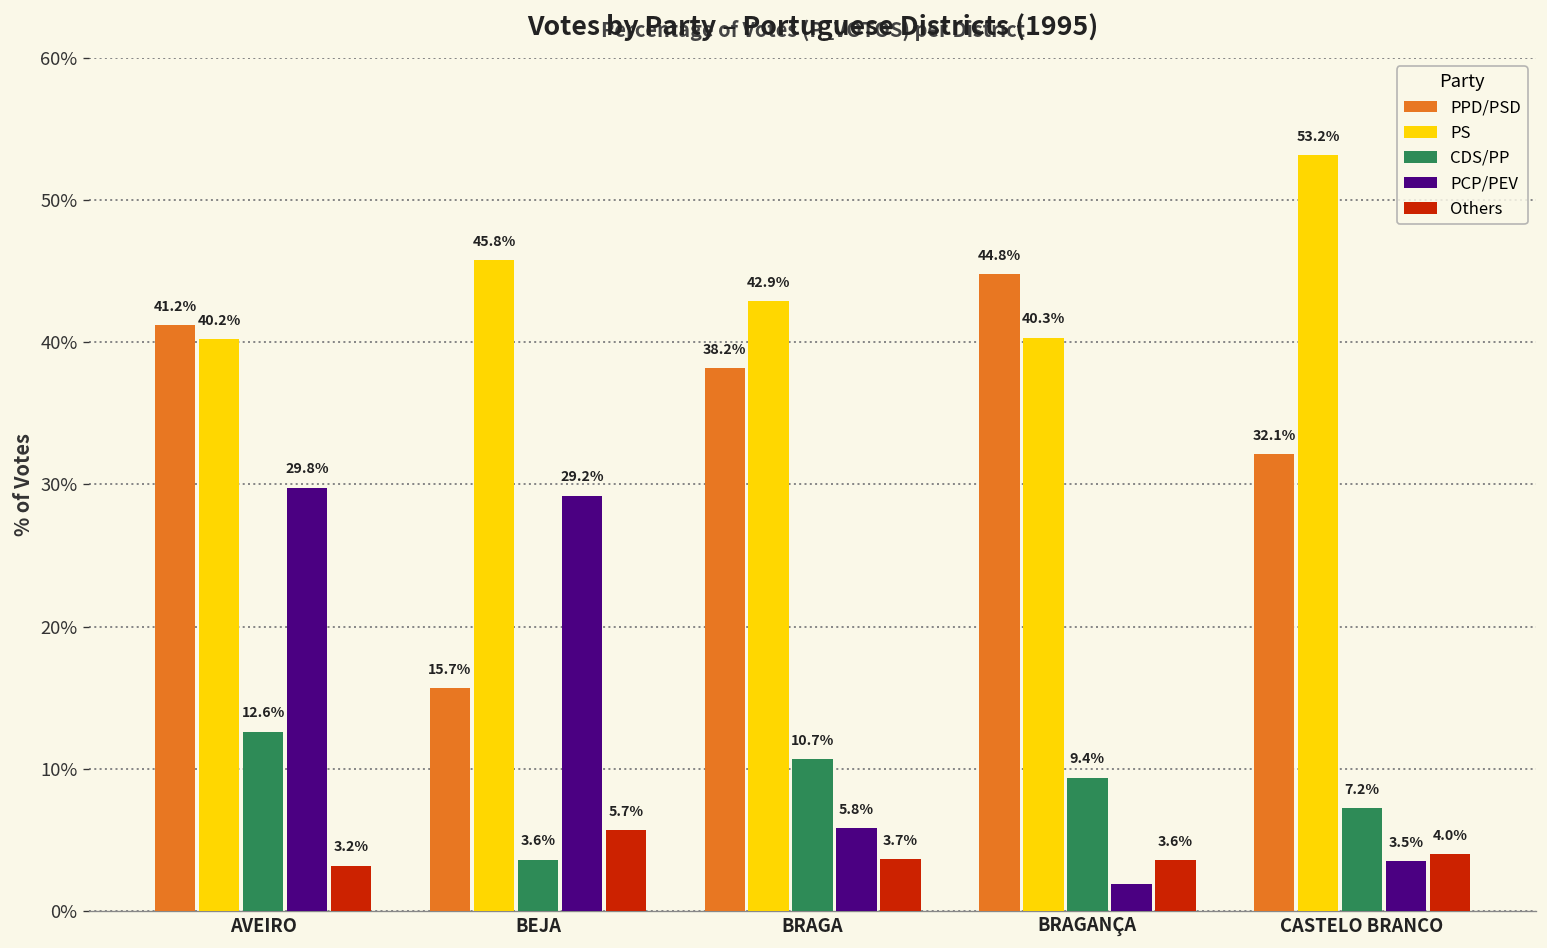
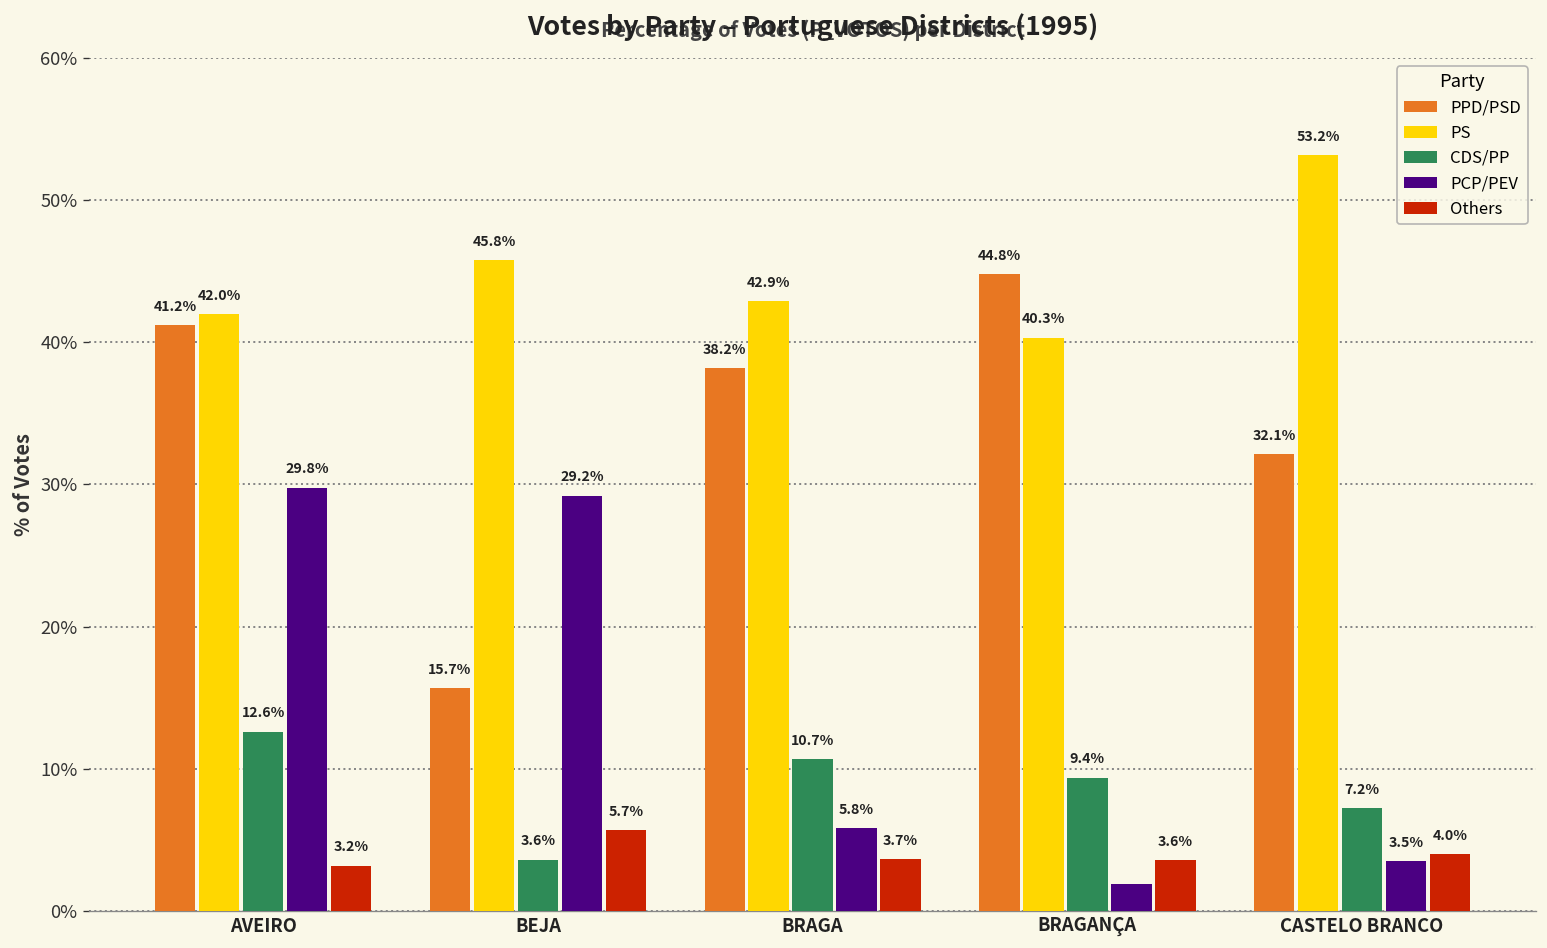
  {
    "PPD/PSD": {
      "AVEIRO": "41.2%",
      "BEJA": "15.7%",
      "BRAGA": "38.2%",
      "BRAGANÇA": "44.8%",
      "CASTELO BRANCO": "32.1%"
    },
    "PS": {
-     "AVEIRO": "40.2%",
+     "AVEIRO": "42.0%",
      "BEJA": "45.8%",
      "BRAGA": "42.9%",
      "BRAGANÇA": "40.3%",
      "CASTELO BRANCO": "53.2%"
    },
    "CDS/PP": {
      "AVEIRO": "12.6%",
      "BEJA": "3.6%",
      "BRAGA": "10.7%",
      "BRAGANÇA": "9.4%",
      "CASTELO BRANCO": "7.2%"
    },
    "PCP/PEV": {
      "AVEIRO": "29.8%",
      "BEJA": "29.2%",
      "BRAGA": "5.8%",
      "CASTELO BRANCO": "3.5%"
    },
    "Others": {
      "AVEIRO": "3.2%",
      "BEJA": "5.7%",
      "BRAGA": "3.7%",
      "BRAGANÇA": "3.6%",
      "CASTELO BRANCO": "4.0%"
    }
  }
